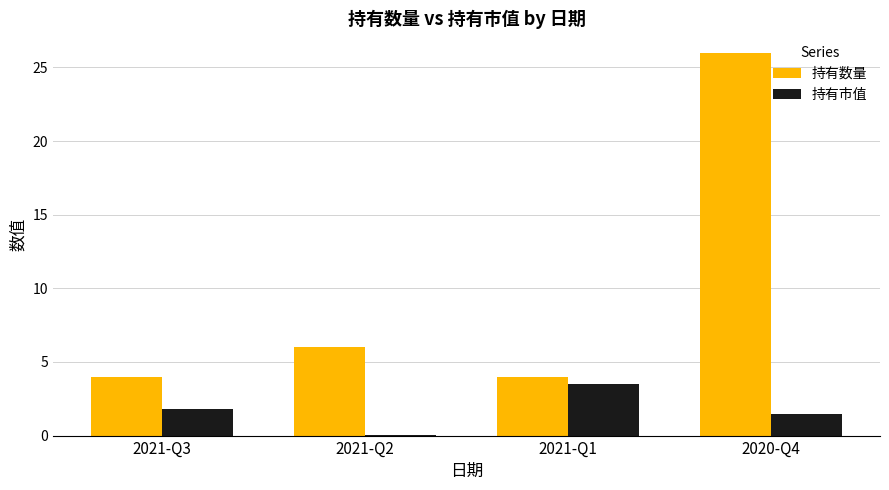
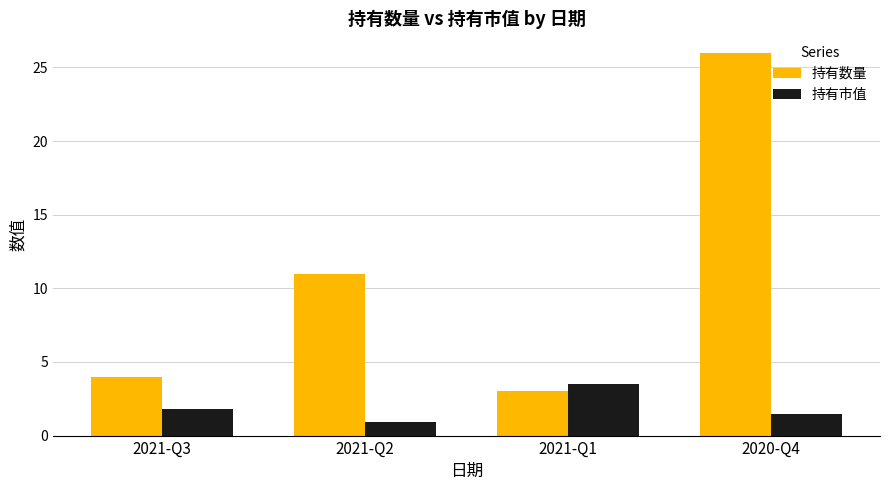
  {
    "持有数量": {
      "2021-Q3": 4,
-     "2021-Q2": 6,
-     "2021-Q1": 4,
+     "2021-Q2": 11,
+     "2021-Q1": 3,
      "2020-Q4": 26
    },
    "持有市值": {
      "2021-Q3": 1.8,
-     "2021-Q2": 0.0,
+     "2021-Q2": 0.9,
      "2021-Q1": 3.5,
      "2020-Q4": 1.5
    }
  }
